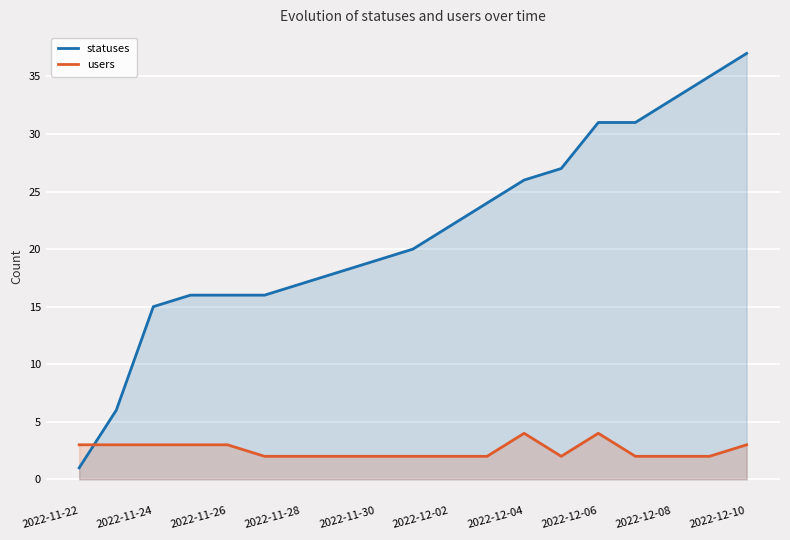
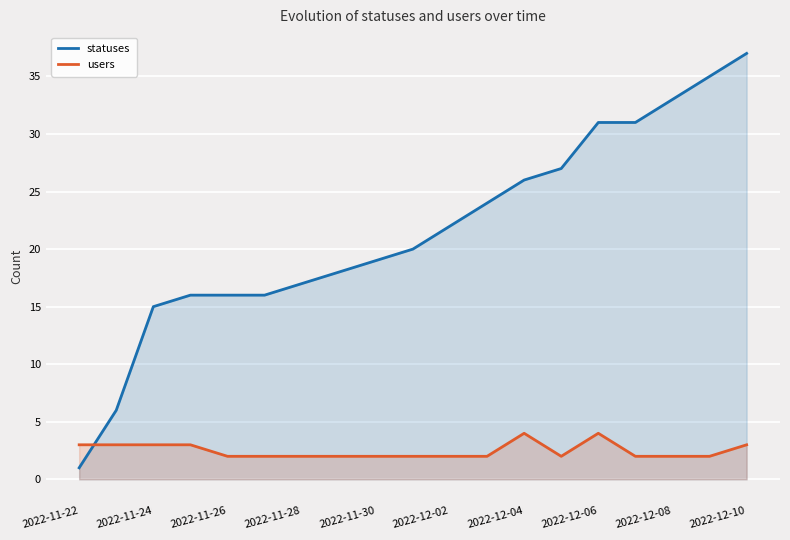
  {
    "statuses": {
      "2022-11-22": 1,
      "2022-11-24": 15,
      "2022-11-26": 16,
      "2022-11-28": 17,
      "2022-11-30": 19,
      "2022-12-02": 22,
      "2022-12-04": 26,
      "2022-12-06": 31,
      "2022-12-08": 33,
      "2022-12-10": 37
    },
    "users": {
      "2022-11-22": 3,
      "2022-11-24": 3,
-     "2022-11-26": 3,
+     "2022-11-26": 2,
      "2022-11-28": 2,
      "2022-11-30": 2,
      "2022-12-02": 2,
      "2022-12-04": 4,
      "2022-12-06": 4,
      "2022-12-08": 2,
      "2022-12-10": 3
    }
  }
